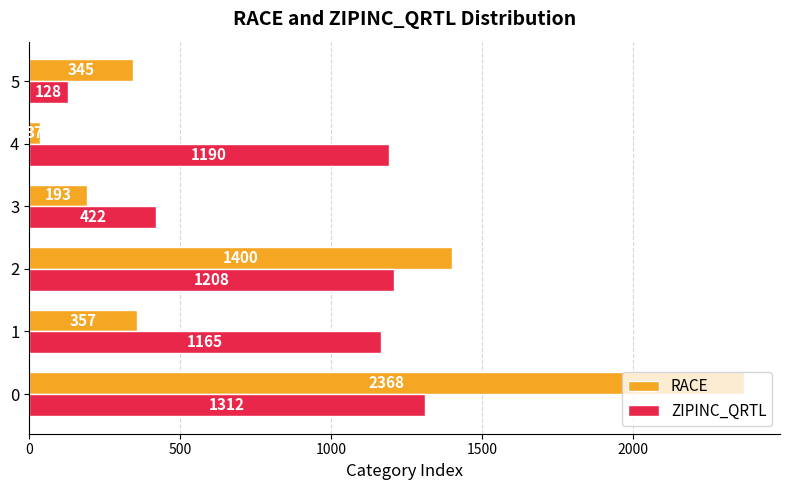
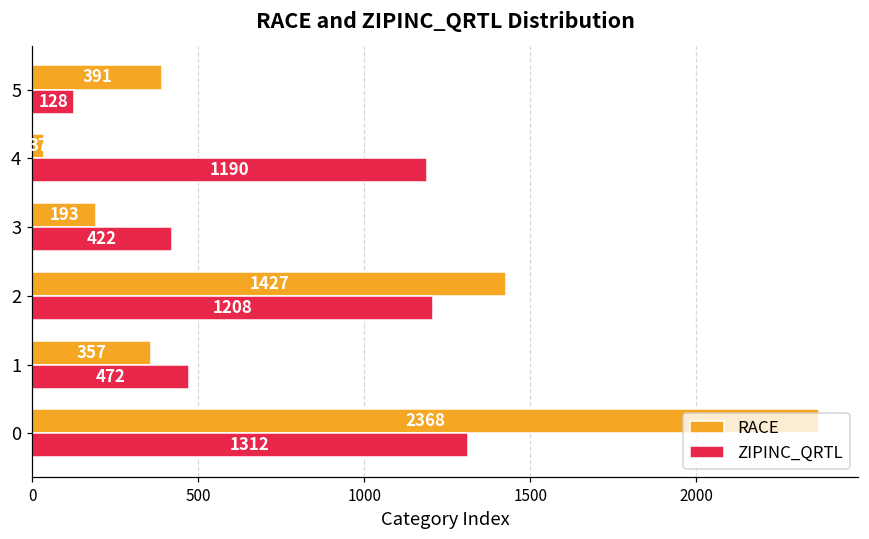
  {
    "RACE": {
-     "5": 345,
+     "5": 391,
      "3": 193,
-     "2": 1400,
+     "2": 1427,
      "1": 357
    },
    "ZIPINC_QRTL": {
      "5": 128,
      "4": 1190,
      "3": 422,
      "2": 1208,
-     "1": 1165,
+     "1": 472,
      "0": 1312
    }
  }
